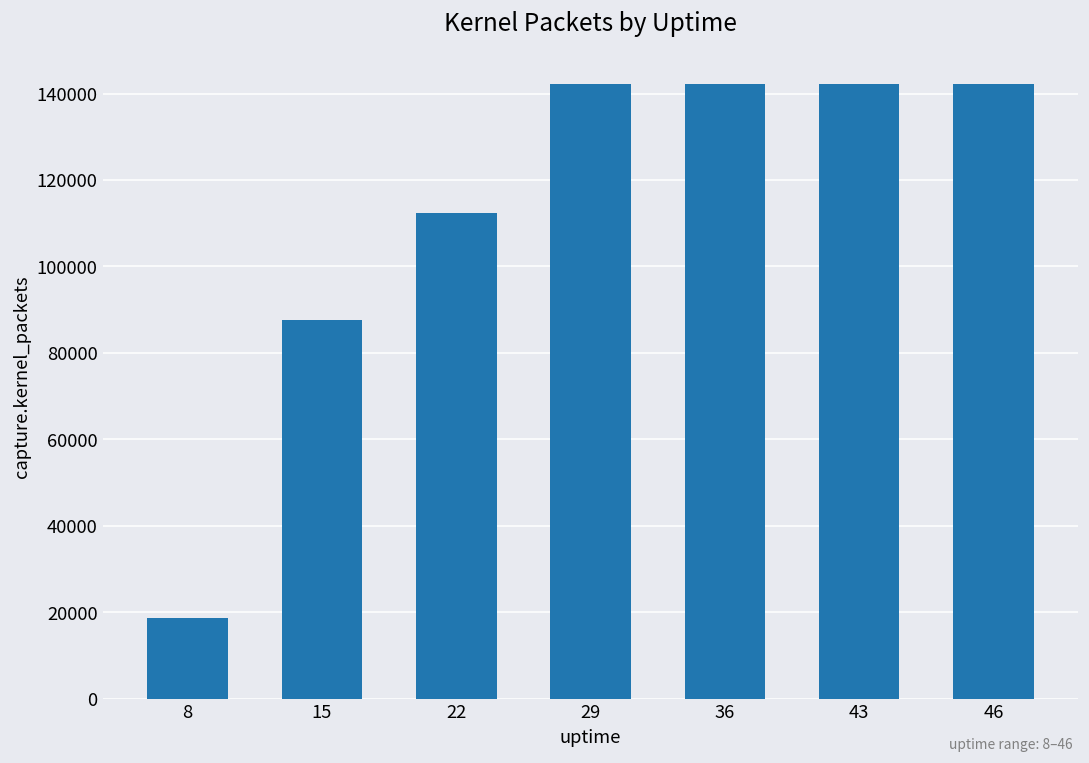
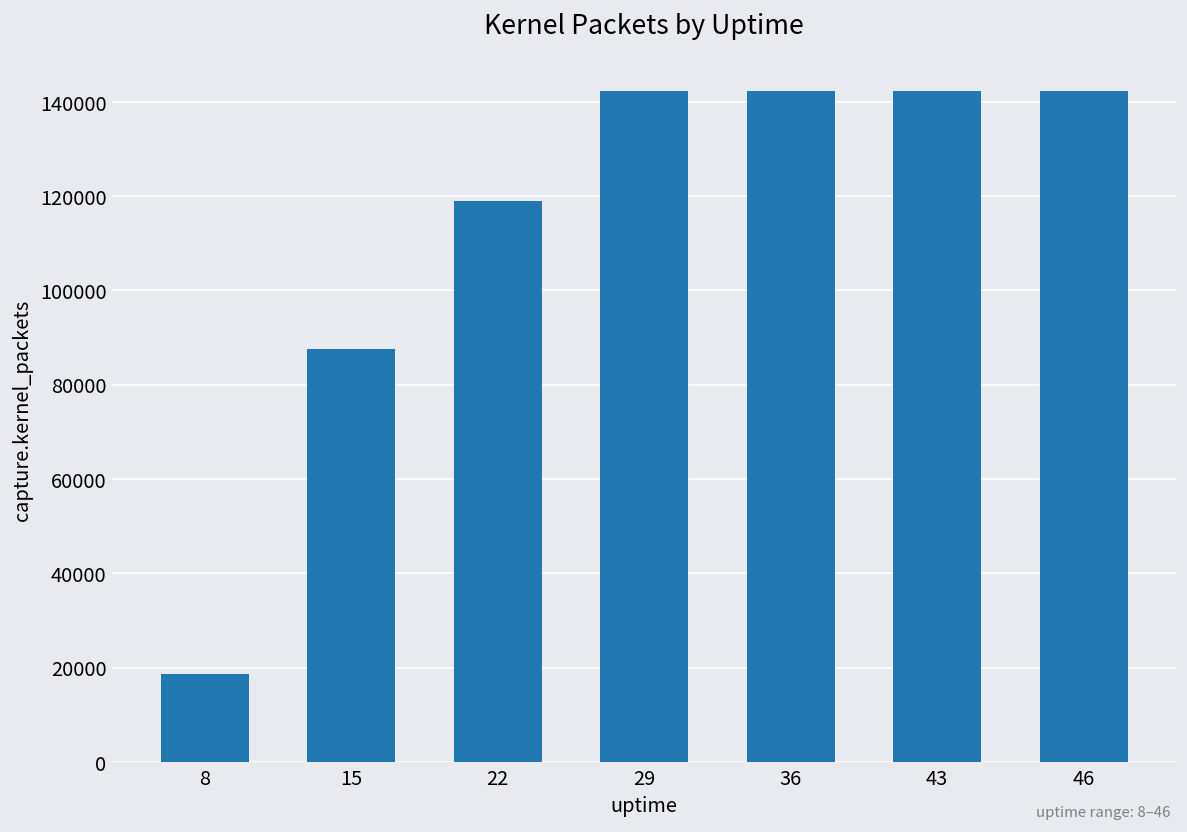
  {
    "8": 19000,
    "15": 88000,
-   "22": 112000,
+   "22": 119000,
    "29": 142000,
    "36": 142000,
    "43": 142000,
    "46": 142000
  }
